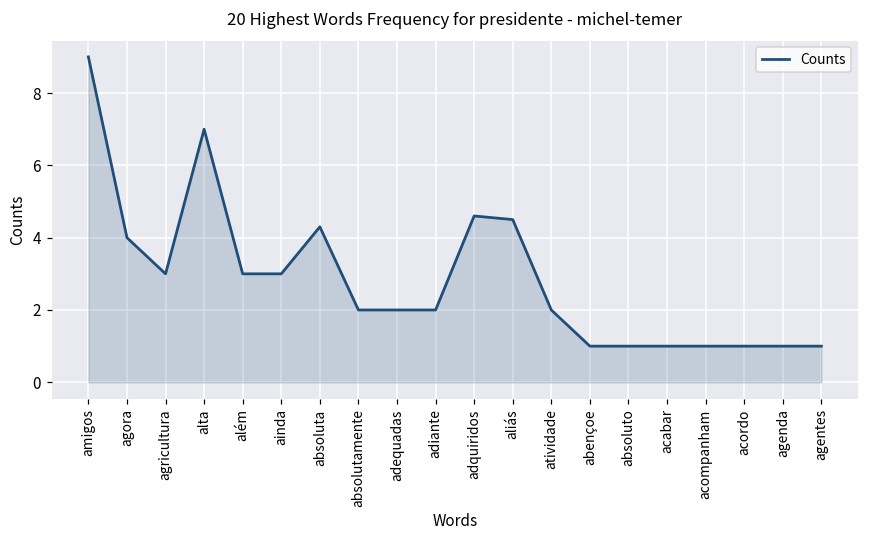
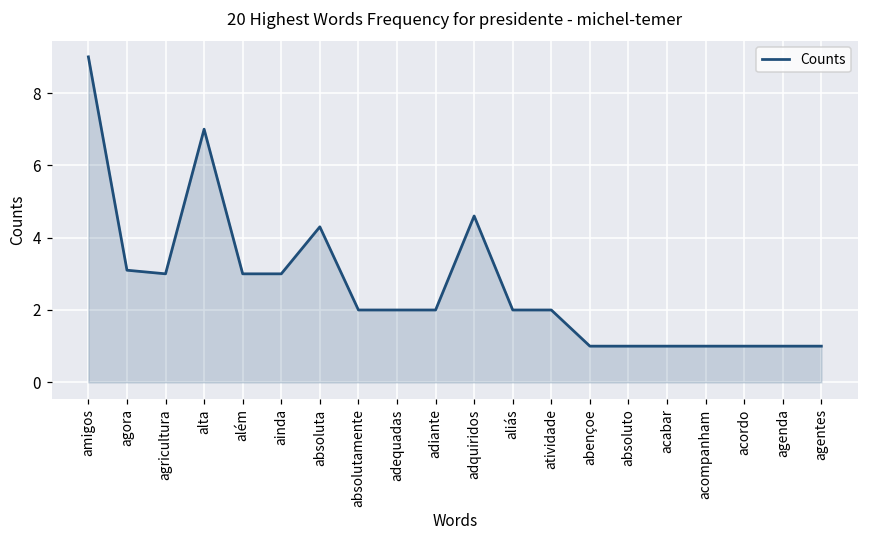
  {
    "amigos": 9.0,
-   "agora": 4.0,
+   "agora": 3.1,
    "agricultura": 3.0,
    "alta": 7.0,
    "além": 3.0,
    "ainda": 3.0,
    "absoluta": 4.3,
    "absolutamente": 2.0,
    "adequadas": 2.0,
    "adiante": 2.0,
    "adquiridos": 4.6,
-   "aliás": 4.5,
+   "aliás": 2.0,
    "atividade": 2.0,
    "abençoe": 1.0,
    "absoluto": 1.0,
    "acabar": 1.0,
    "acompanham": 1.0,
    "acordo": 1.0,
    "agenda": 1.0,
    "agentes": 1.0
  }
